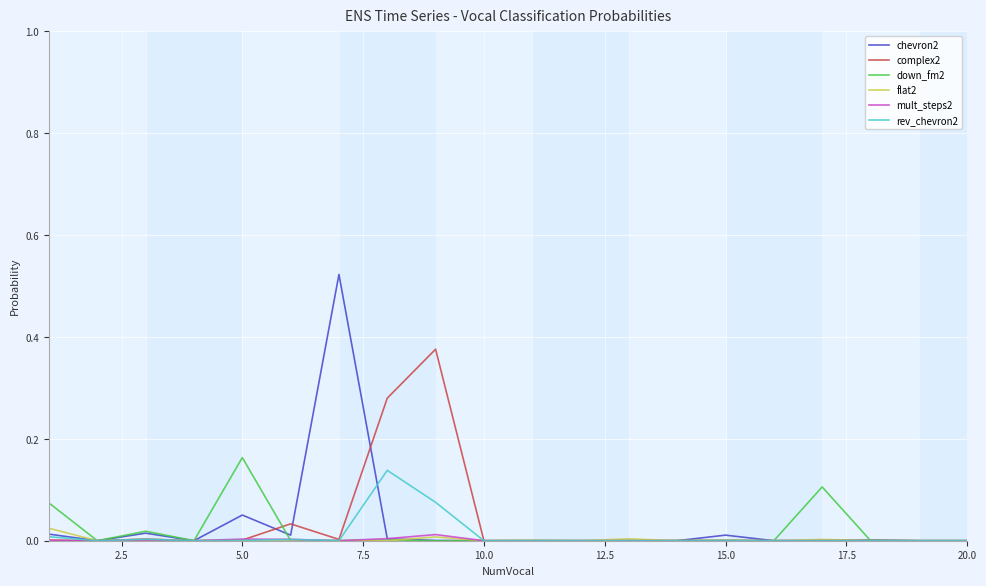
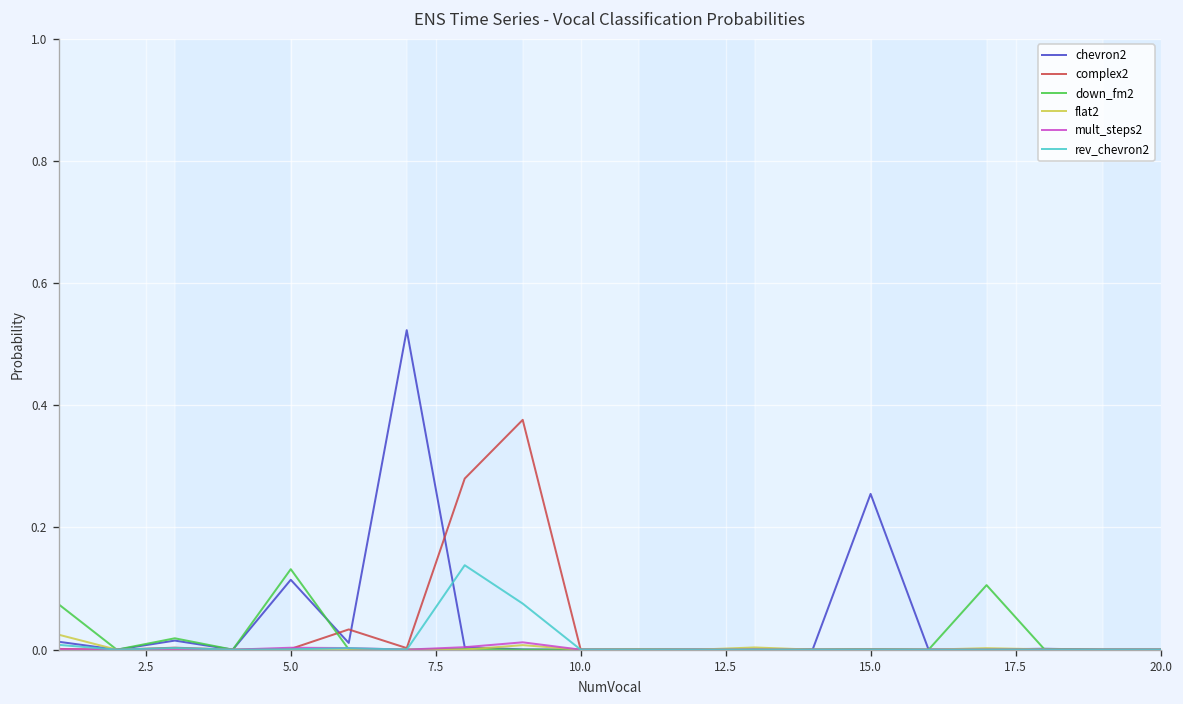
  {
    "chevron2": {
-     "5.0": 0.05,
-     "15.0": 0.01
+     "5.0": 0.11,
+     "15.0": 0.25
    },
    "down_fm2": {
-     "5.0": 0.16
+     "5.0": 0.13
    }
  }
